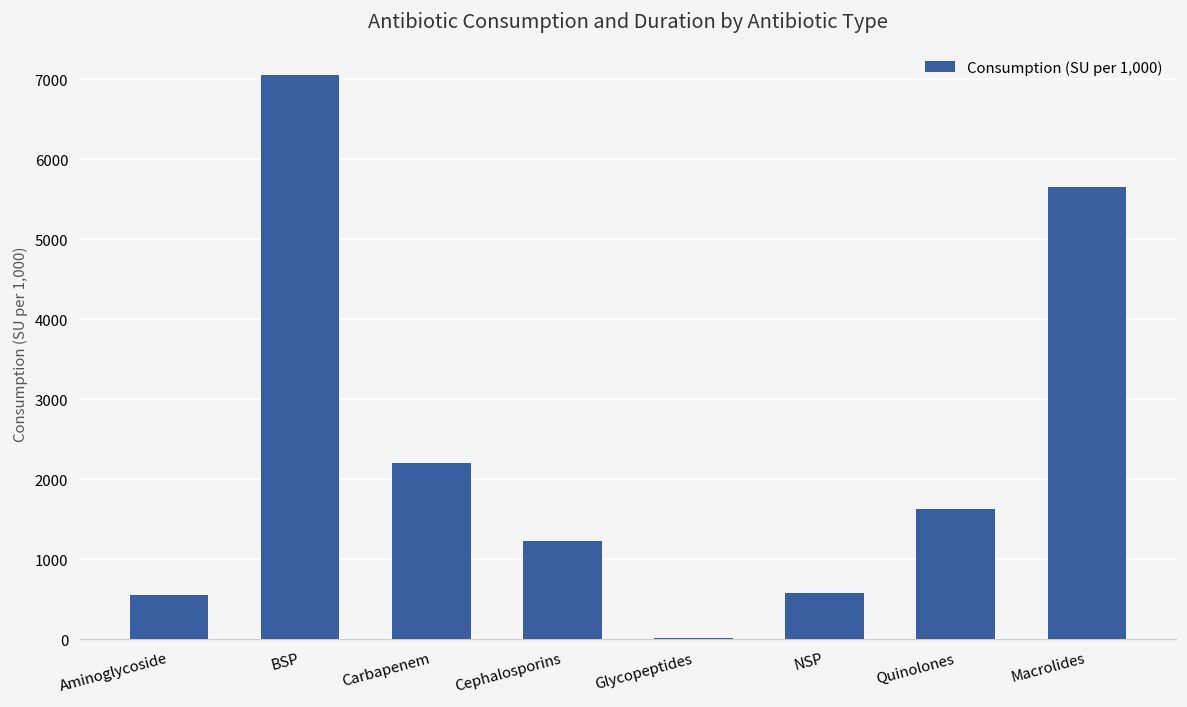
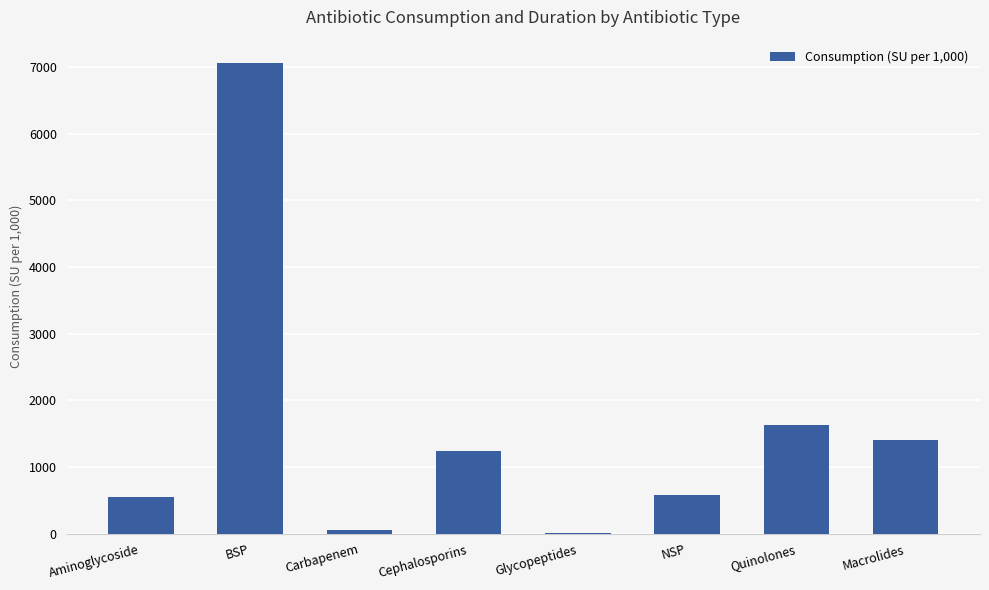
  {
    "Aminoglycoside": 600,
    "BSP": 7100,
-   "Carbapenem": 2200,
+   "Carbapenem": 100,
    "Cephalosporins": 1200,
    "NSP": 600,
    "Quinolones": 1600,
-   "Macrolides": 5700
+   "Macrolides": 1400
  }
